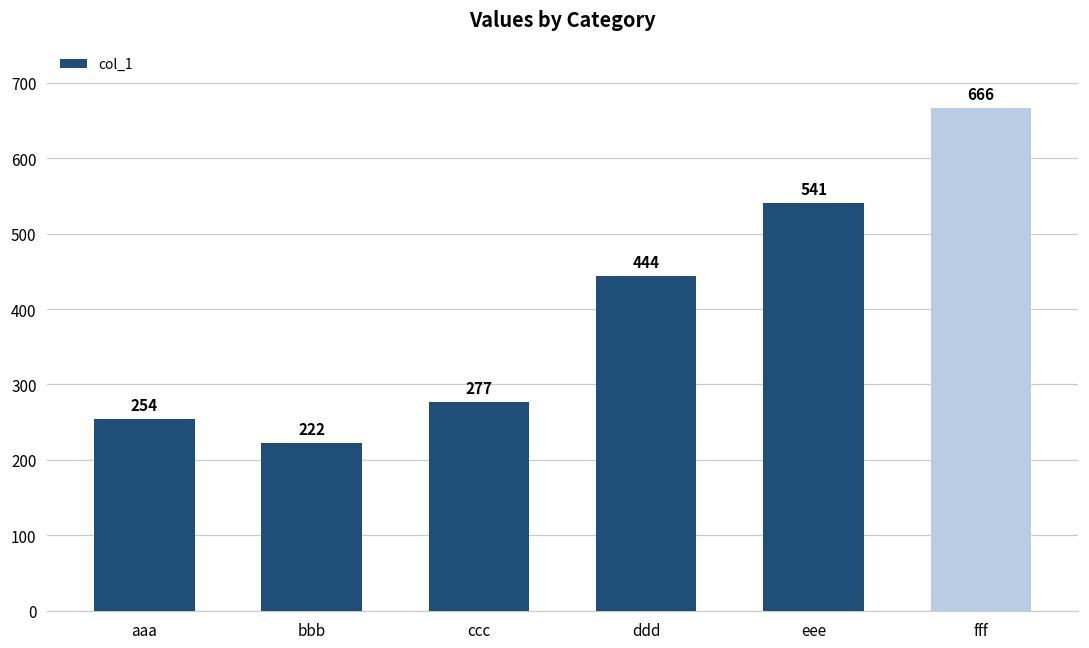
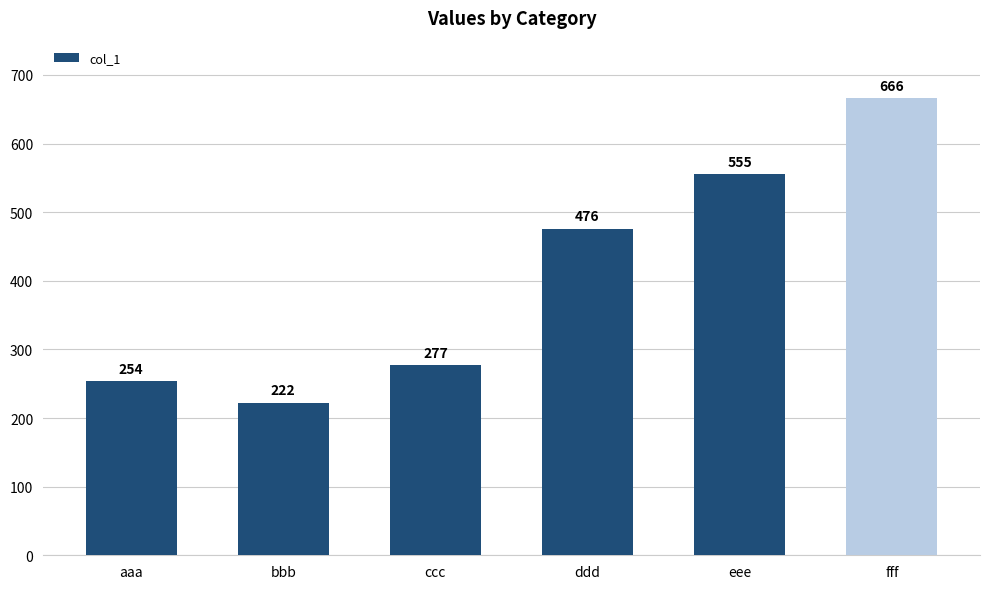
  {
    "aaa": 254,
    "bbb": 222,
    "ccc": 277,
-   "ddd": 444,
-   "eee": 541,
+   "ddd": 476,
+   "eee": 555,
    "fff": 666
  }
